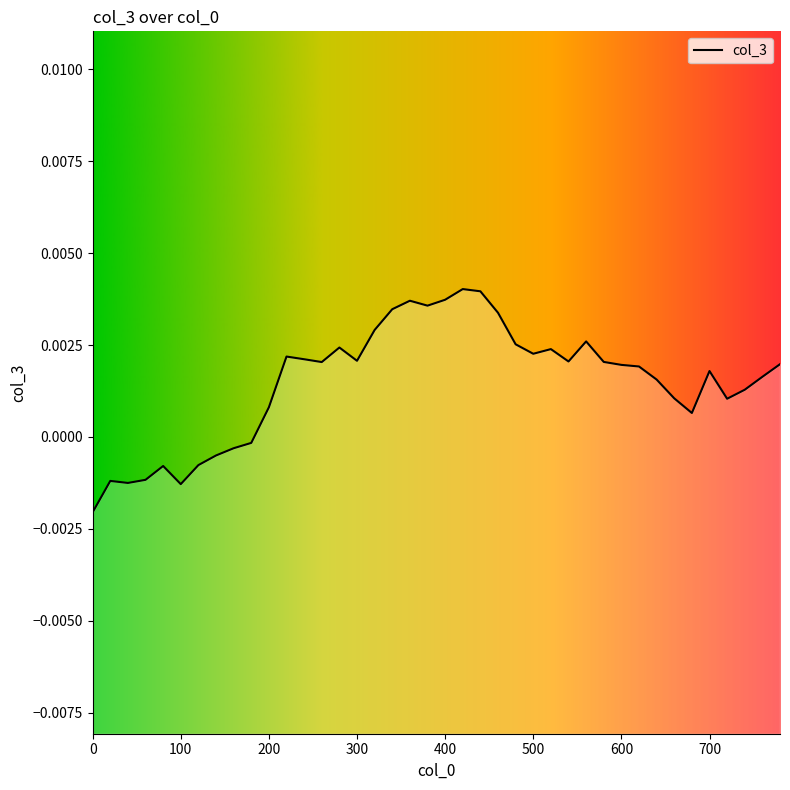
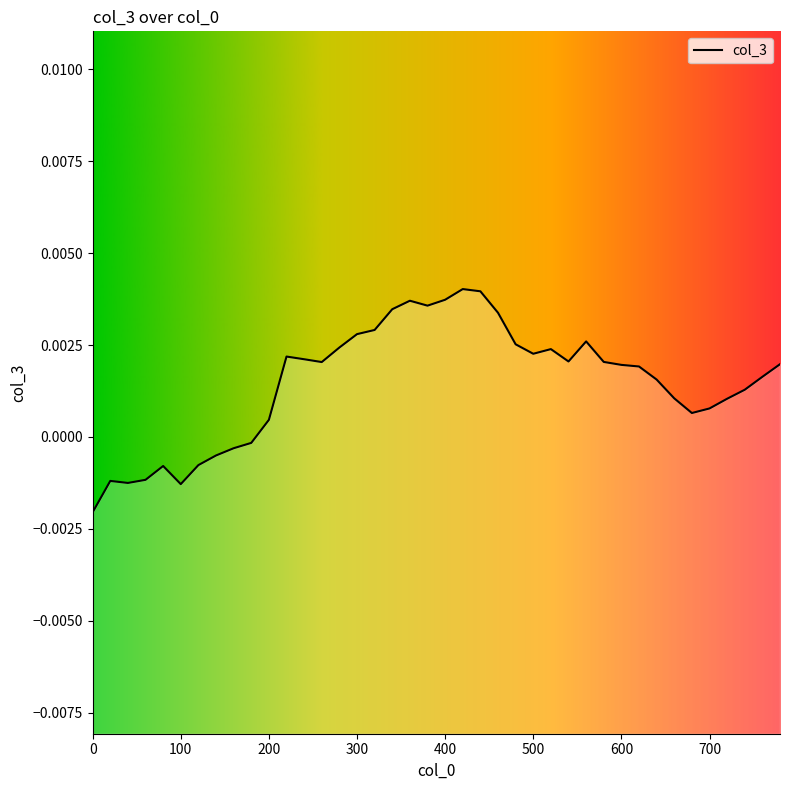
  {
    "0": -0.0020,
    "100": -0.0013,
-   "200": 0.0008,
-   "300": 0.0021,
+   "200": 0.0005,
+   "300": 0.0028,
    "400": 0.0037,
    "500": 0.0023,
    "600": 0.0020,
-   "700": 0.0018
+   "700": 0.0008
  }
